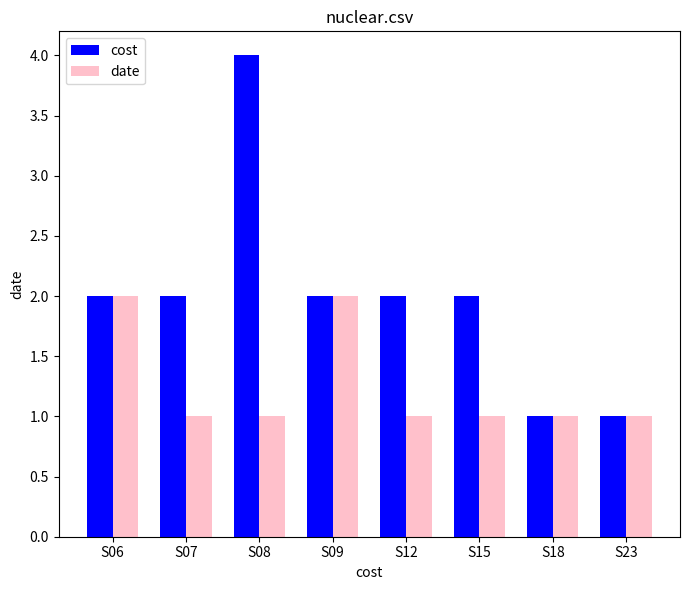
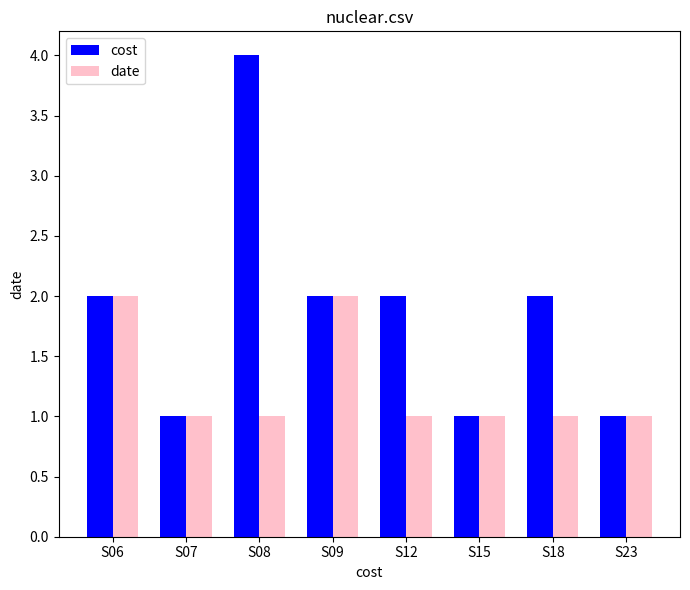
  {
    "cost": {
      "S06": 2,
-     "S07": 2,
+     "S07": 1,
      "S08": 4,
      "S09": 2,
      "S12": 2,
-     "S15": 2,
-     "S18": 1,
+     "S15": 1,
+     "S18": 2,
      "S23": 1
    },
    "date": {
      "S06": 2,
      "S07": 1,
      "S08": 1,
      "S09": 2,
      "S12": 1,
      "S15": 1,
      "S18": 1,
      "S23": 1
    }
  }
